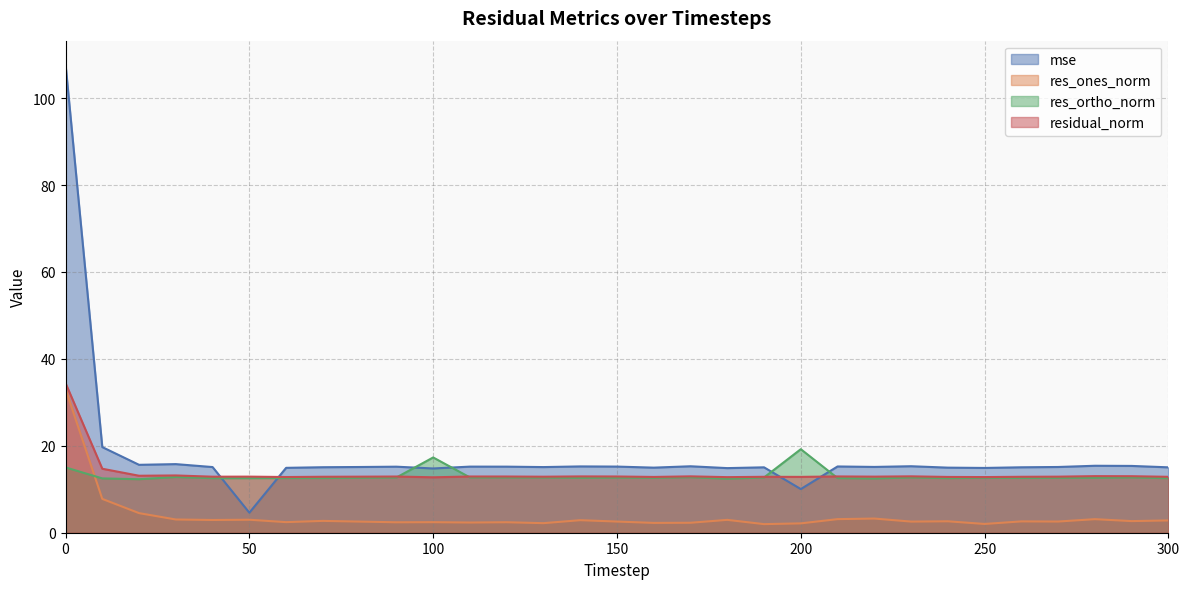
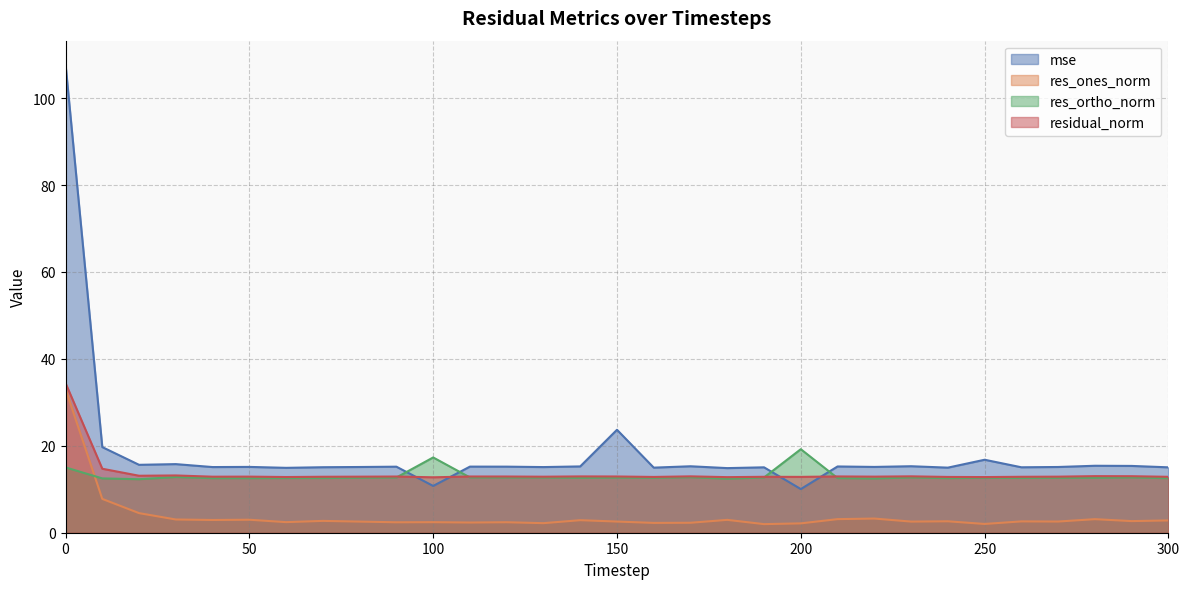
  {
    "mse": {
      "0": 108,
-     "50": 5,
-     "100": 15,
-     "150": 15,
+     "50": 15,
+     "100": 11,
+     "150": 24,
      "200": 10,
-     "250": 15,
+     "250": 17,
      "300": 15
    },
    "res_ortho_norm": {
      "0": 15,
      "100": 17,
      "200": 19
    }
  }
